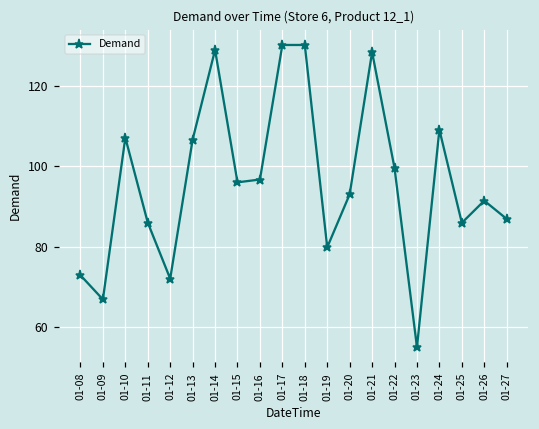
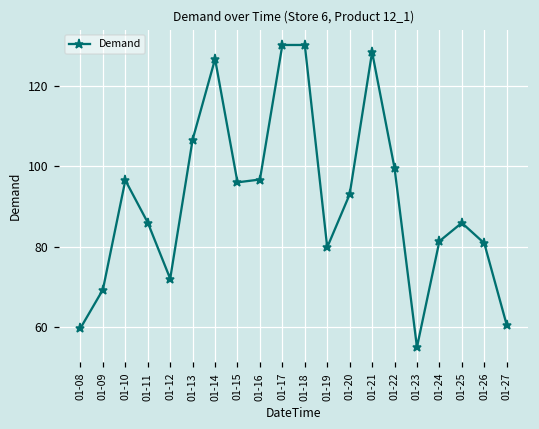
  {
-   "01-08": 73,
-   "01-09": 67,
-   "01-10": 107,
+   "01-08": 60,
+   "01-09": 69,
+   "01-10": 97,
    "01-11": 86,
    "01-12": 72,
    "01-13": 107,
-   "01-14": 129,
+   "01-14": 127,
    "01-15": 96,
    "01-16": 97,
    "01-17": 130,
    "01-18": 130,
    "01-19": 80,
    "01-20": 93,
    "01-21": 128,
    "01-22": 100,
    "01-23": 55,
-   "01-24": 109,
+   "01-24": 81,
    "01-25": 86,
-   "01-26": 91,
-   "01-27": 87
+   "01-26": 81,
+   "01-27": 61
  }
